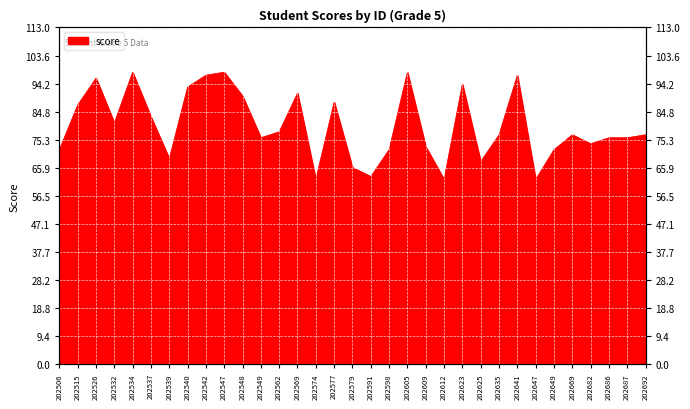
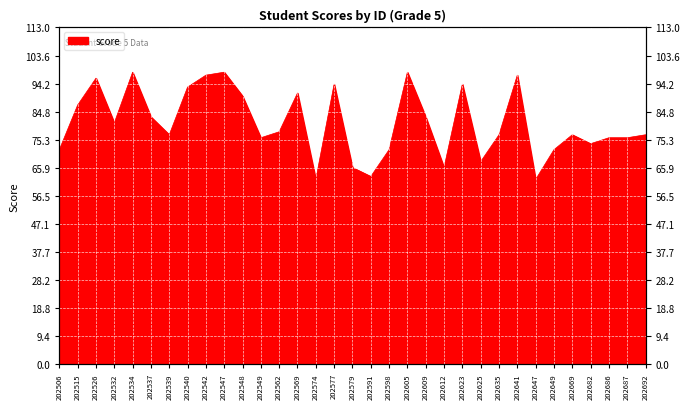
  {
    "202506": 72,
    "202515": 87,
    "202526": 96,
    "202532": 81,
    "202534": 98,
    "202537": 83,
-   "202539": 69,
+   "202539": 77,
    "202540": 93,
    "202542": 97,
    "202547": 98,
    "202548": 90,
    "202549": 76,
    "202562": 78,
    "202569": 91,
    "202574": 62,
-   "202577": 88,
+   "202577": 94,
    "202579": 66,
    "202591": 63,
    "202598": 72,
    "202605": 98,
-   "202609": 73,
-   "202612": 62,
+   "202609": 83,
+   "202612": 66,
    "202623": 94,
    "202625": 68,
    "202635": 77,
    "202641": 97,
    "202647": 62,
    "202649": 72,
    "202669": 77,
    "202682": 74,
    "202686": 76,
    "202687": 76,
    "202692": 77
  }
